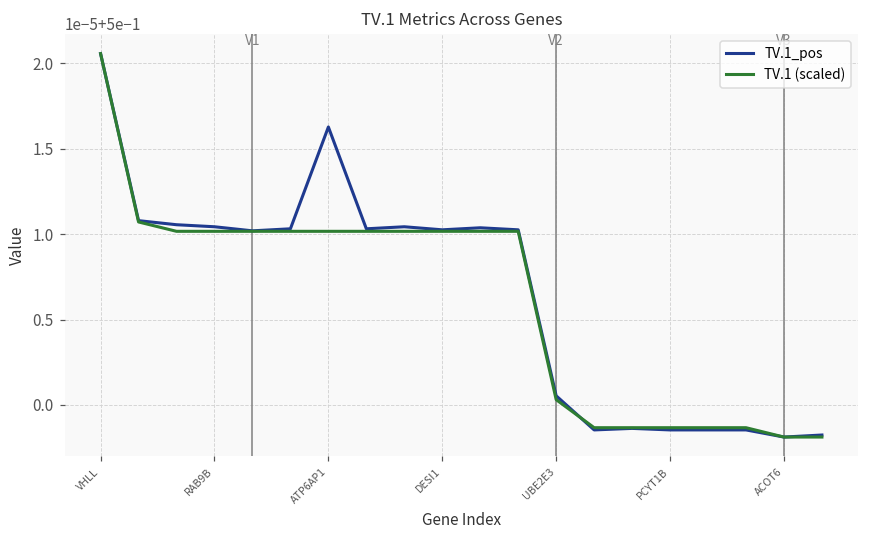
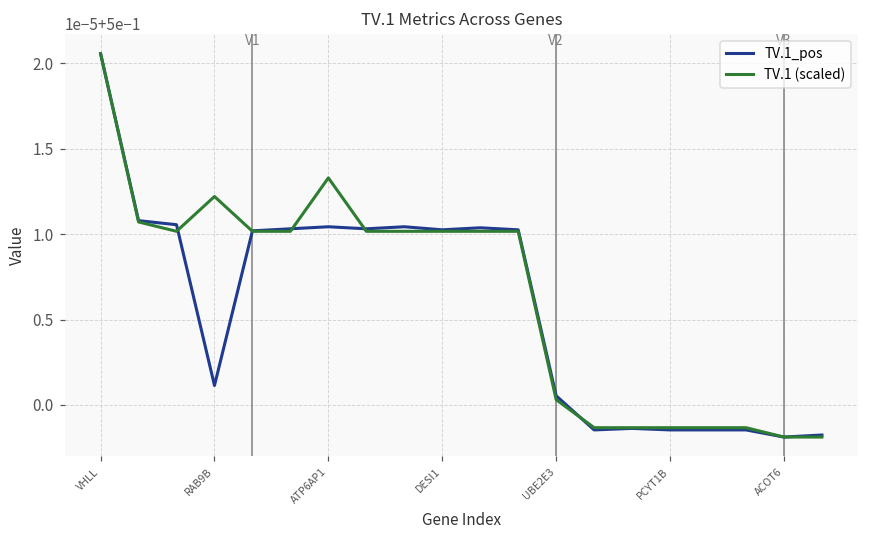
  {
    "TV.1_pos": {
-     "RAB9B": 0.5000104,
-     "ATP6AP1": 0.5000163,
+     "RAB9B": 0.5000011,
+     "ATP6AP1": 0.5000104,
      "UBE2E3": 0.5000005
    },
    "TV.1 (scaled)": {
-     "RAB9B": 0.5000102,
-     "ATP6AP1": 0.5000102,
+     "RAB9B": 0.5000122,
+     "ATP6AP1": 0.5000133,
      "UBE2E3": 0.5000003
    }
  }
